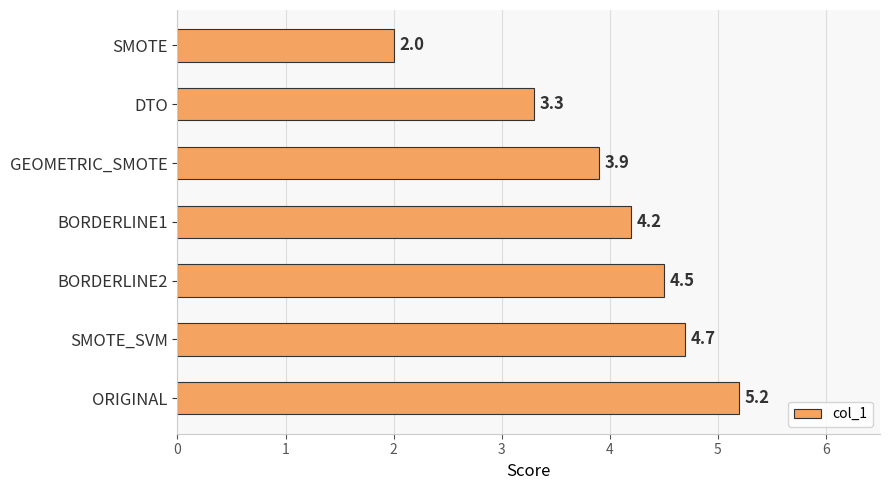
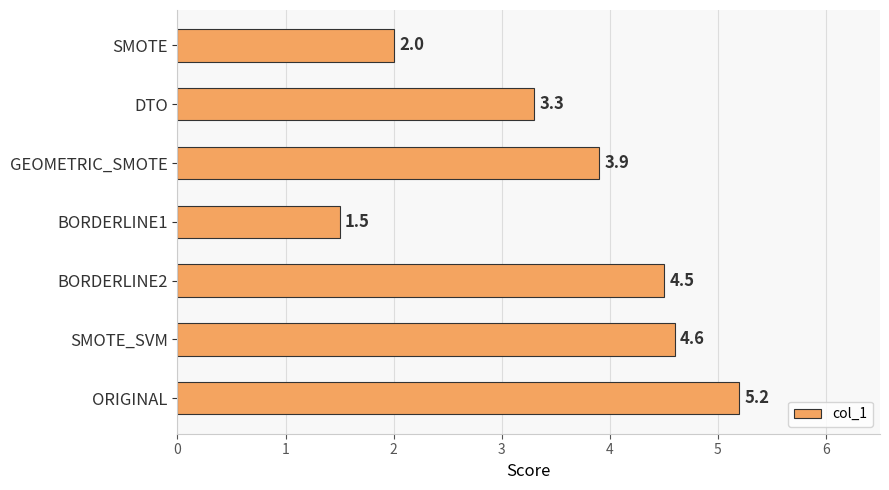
  {
    "SMOTE": 2.0,
    "DTO": 3.3,
    "GEOMETRIC_SMOTE": 3.9,
-   "BORDERLINE1": 4.2,
+   "BORDERLINE1": 1.5,
    "BORDERLINE2": 4.5,
-   "SMOTE_SVM": 4.7,
+   "SMOTE_SVM": 4.6,
    "ORIGINAL": 5.2
  }
